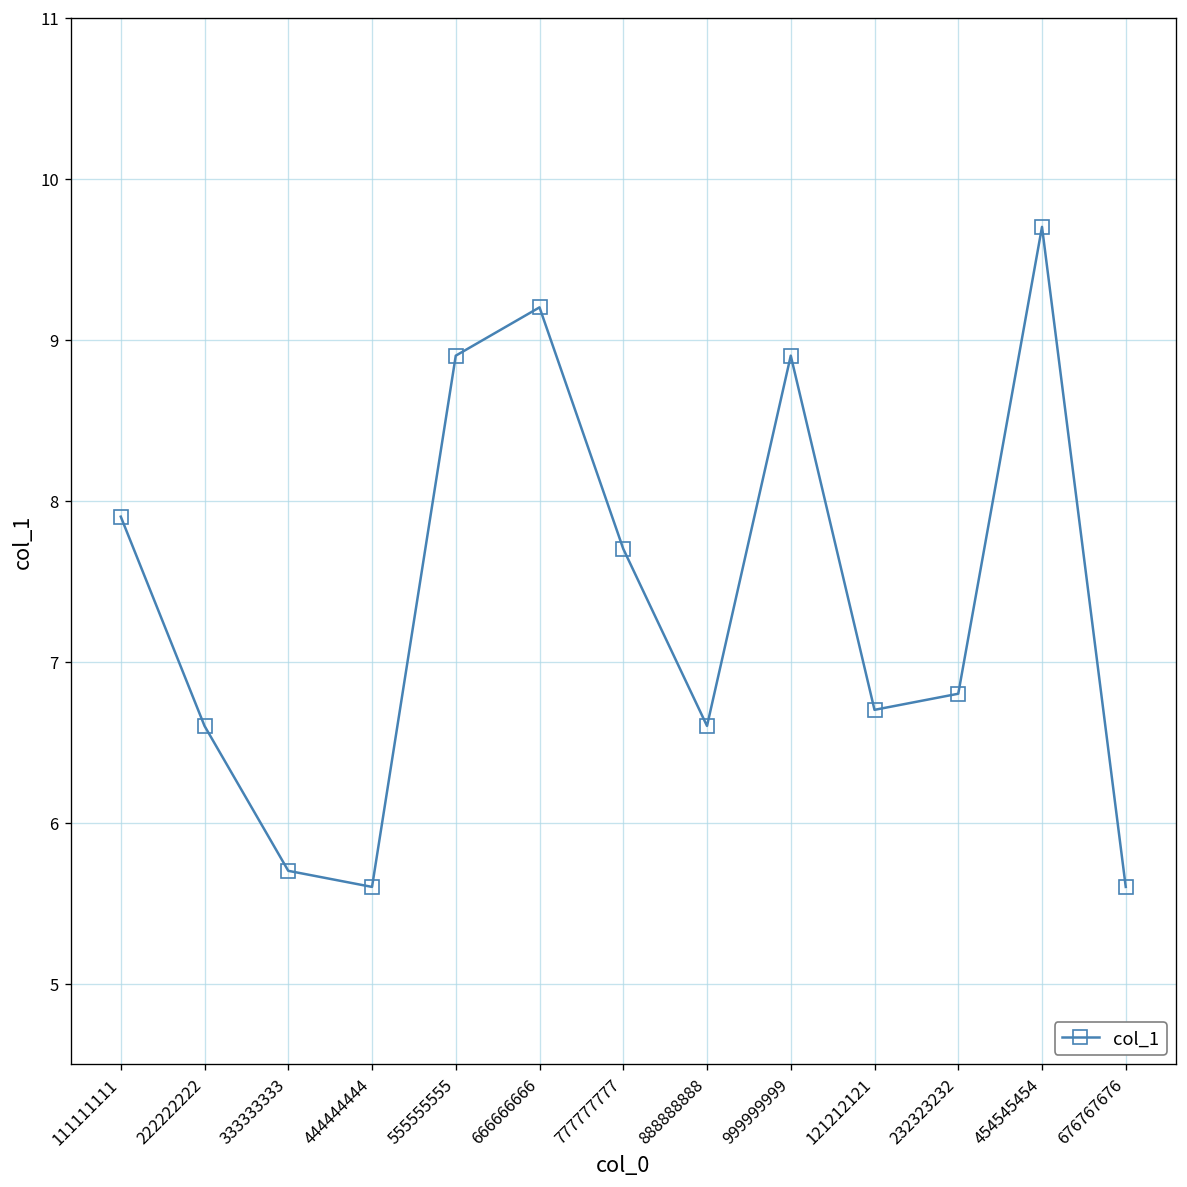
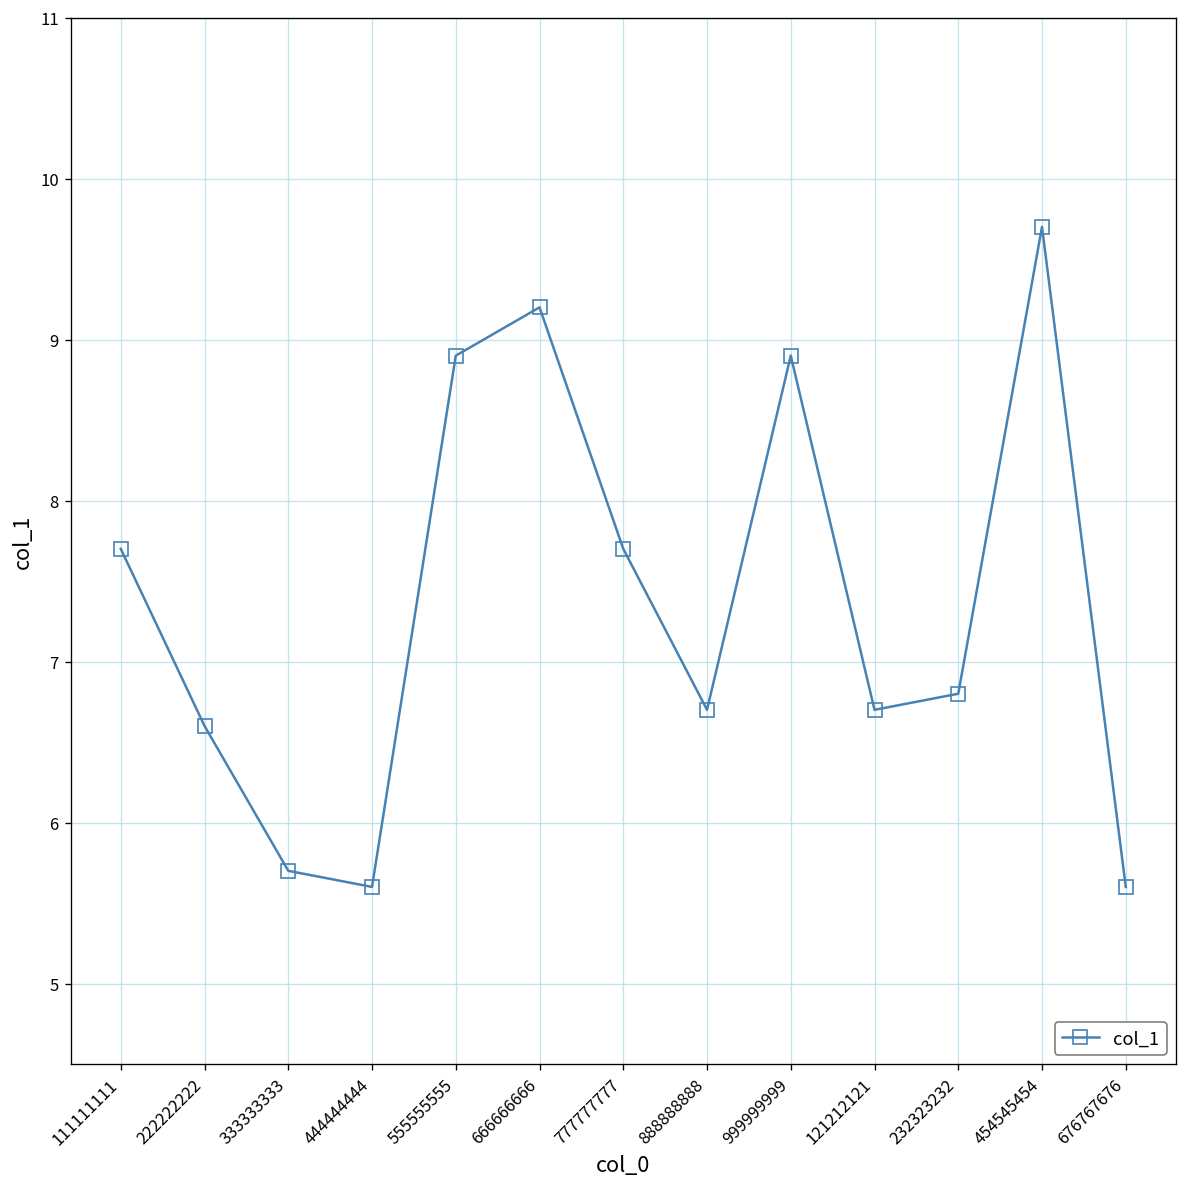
  {
-   "111111111": 7.9,
+   "111111111": 7.7,
    "222222222": 6.6,
    "333333333": 5.7,
    "444444444": 5.6,
    "555555555": 8.9,
    "666666666": 9.2,
    "777777777": 7.7,
-   "888888888": 6.6,
+   "888888888": 6.7,
    "999999999": 8.9,
    "121212121": 6.7,
    "232323232": 6.8,
    "454545454": 9.7,
    "676767676": 5.6
  }
